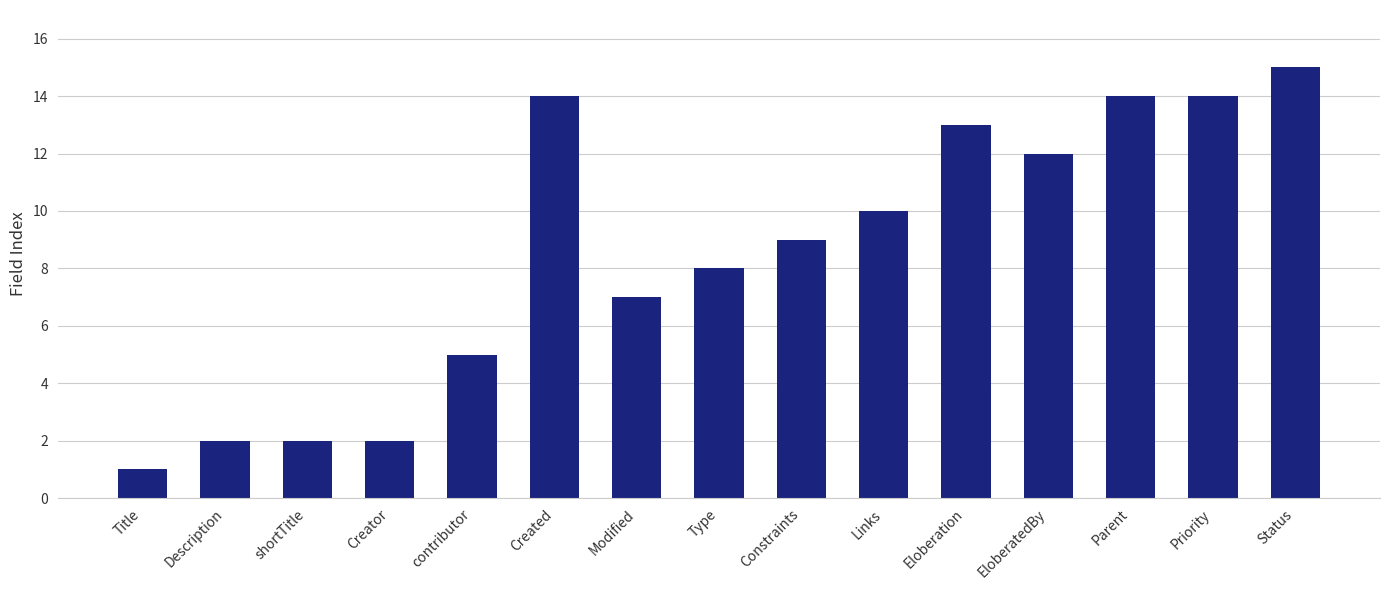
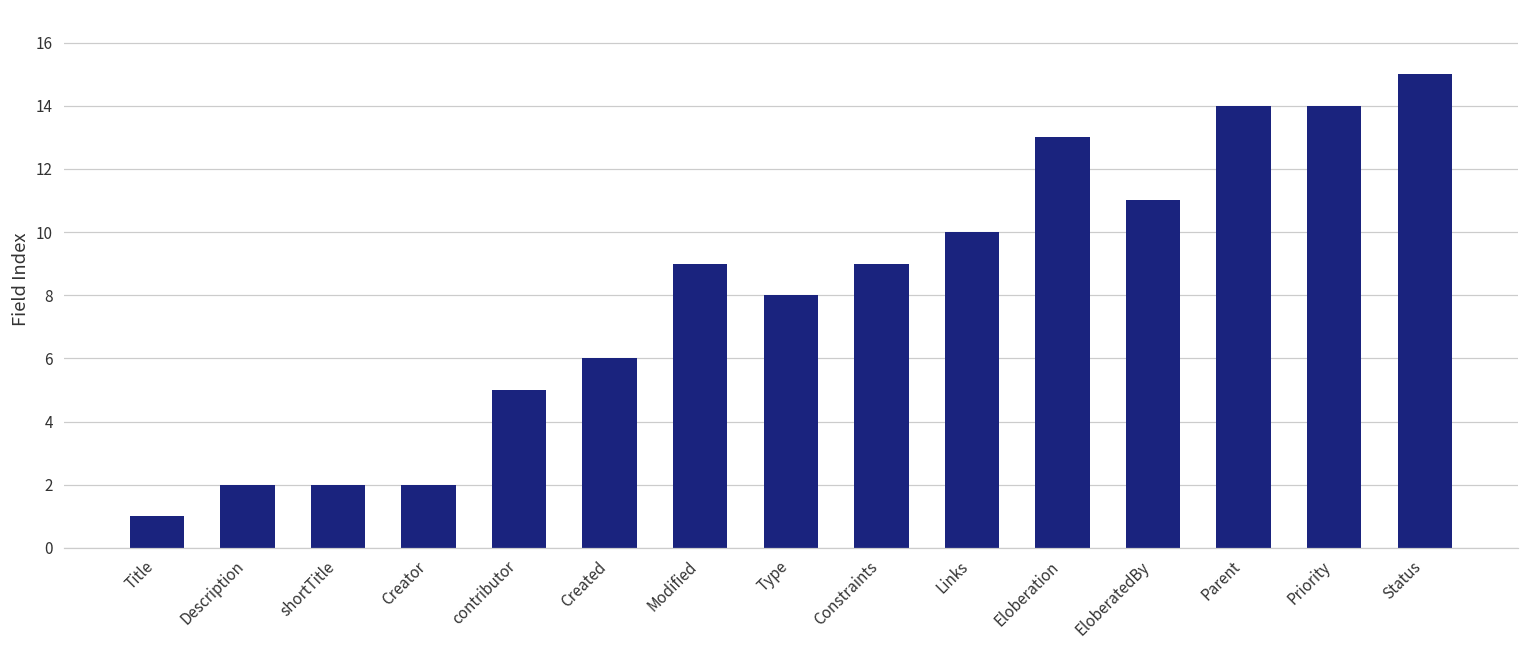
  {
    "Title": 1,
    "Description": 2,
    "shortTitle": 2,
    "Creator": 2,
    "contributor": 5,
-   "Created": 14,
-   "Modified": 7,
+   "Created": 6,
+   "Modified": 9,
    "Type": 8,
    "Constraints": 9,
    "Links": 10,
    "Eloberation": 13,
-   "EloberatedBy": 12,
+   "EloberatedBy": 11,
    "Parent": 14,
    "Priority": 14,
    "Status": 15
  }
